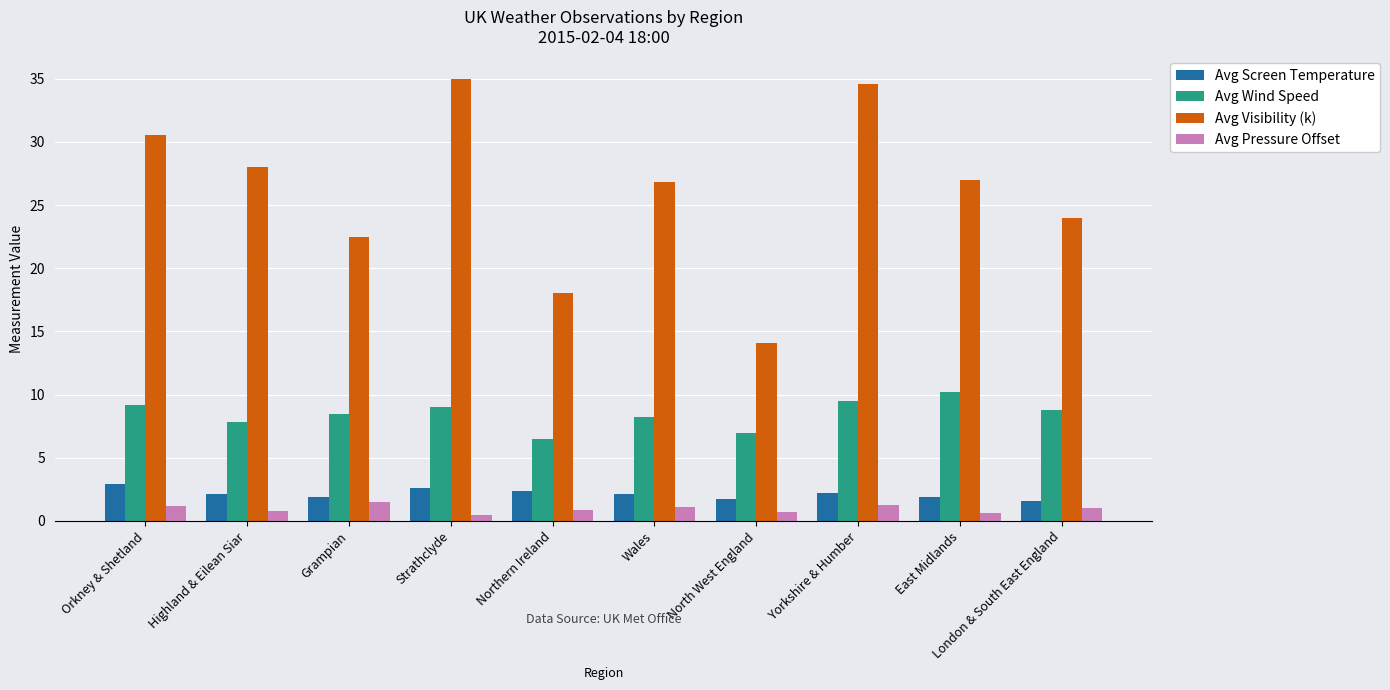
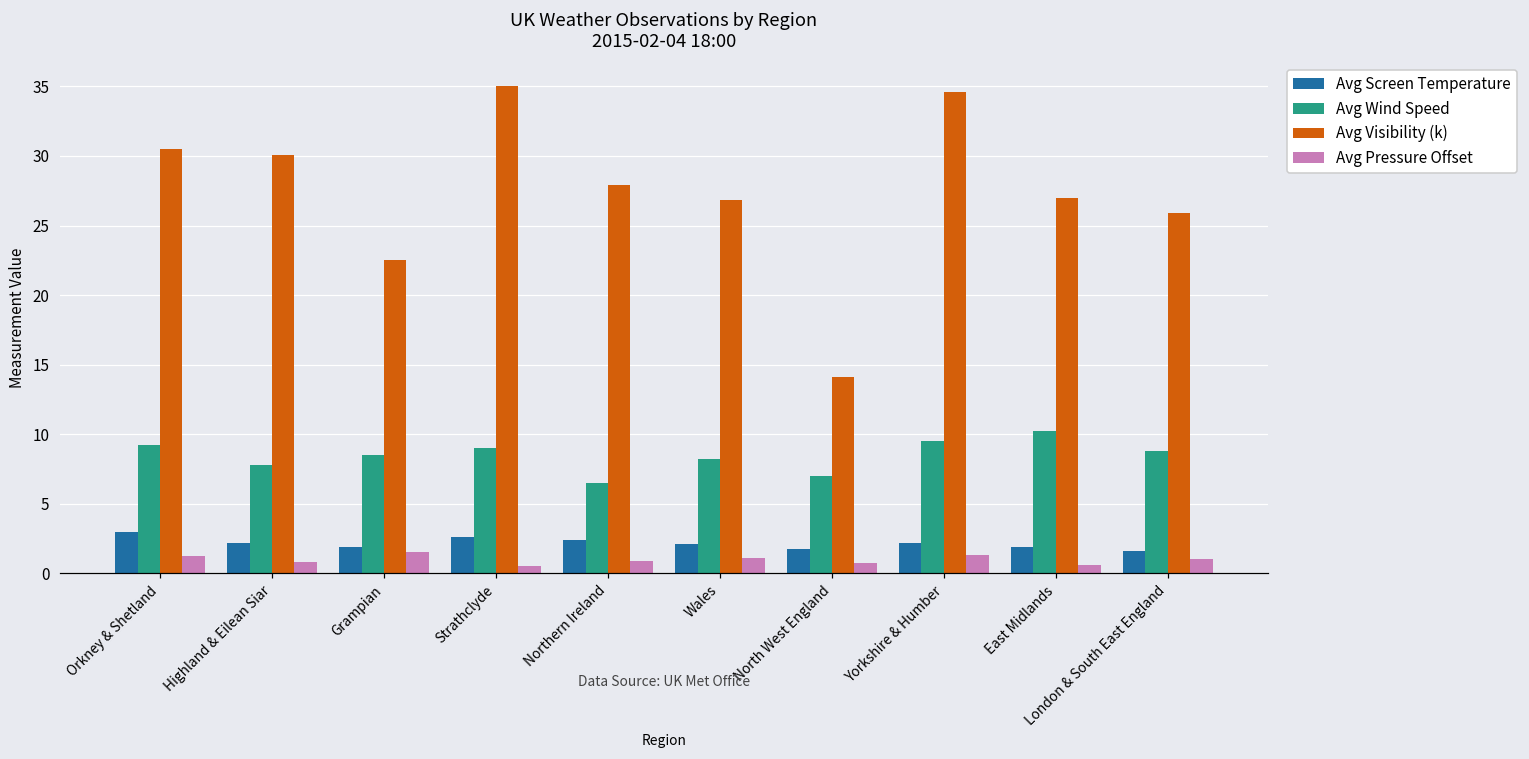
  {
    "Avg Visibility (k)": {
      "Orkney & Shetland": 30.5,
-     "Highland & Eilean Siar": 28.0,
+     "Highland & Eilean Siar": 30.1,
      "Grampian": 22.5,
      "Strathclyde": 35.0,
-     "Northern Ireland": 18.0,
+     "Northern Ireland": 27.9,
      "Wales": 26.8,
      "North West England": 14.1,
      "Yorkshire & Humber": 34.6,
      "East Midlands": 27.0,
-     "London & South East England": 24.0
+     "London & South East England": 25.9
    },
    "Avg Pressure Offset": {
      "Orkney & Shetland": 1.2,
      "Highland & Eilean Siar": 0.8,
      "Grampian": 1.5,
      "Strathclyde": 0.5,
      "Northern Ireland": 0.9,
      "Wales": 1.1,
      "North West England": 0.7,
      "Yorkshire & Humber": 1.3,
      "East Midlands": 0.6,
      "London & South East England": 1.0
    }
  }
